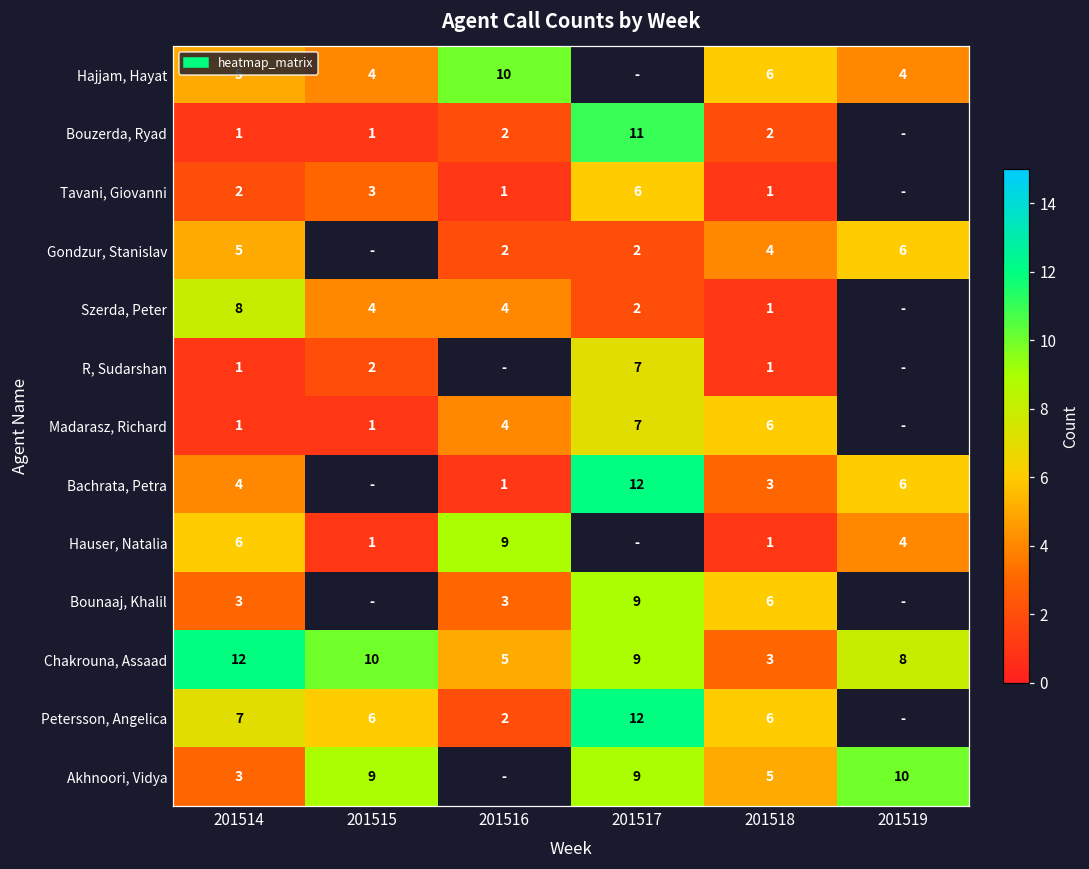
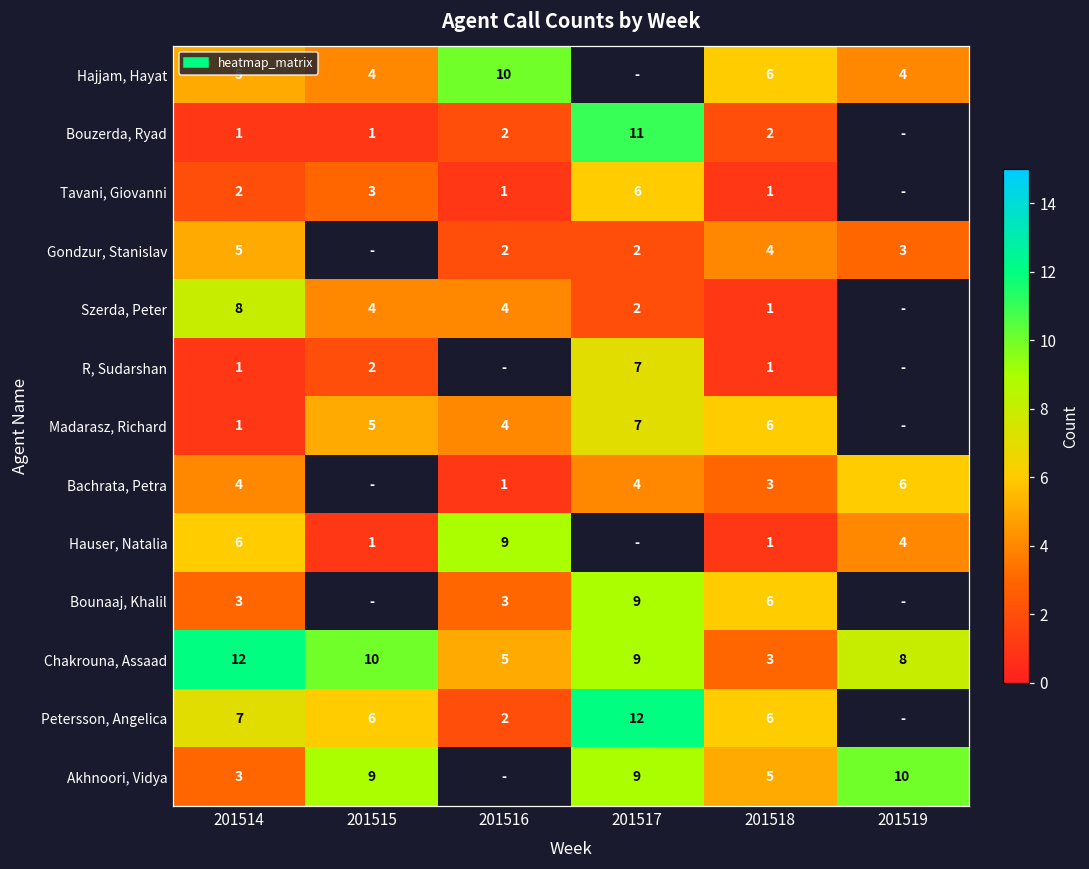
  {
    "Hajjam, Hayat": {
      "201515": 4,
      "201516": 10,
      "201518": 6,
      "201519": 4
    },
    "Bouzerda, Ryad": {
      "201514": 1,
      "201515": 1,
      "201516": 2,
      "201517": 11,
      "201518": 2
    },
    "Tavani, Giovanni": {
      "201514": 2,
      "201515": 3,
      "201516": 1,
      "201517": 6,
      "201518": 1
    },
    "Gondzur, Stanislav": {
      "201514": 5,
      "201516": 2,
      "201517": 2,
      "201518": 4,
-     "201519": 6
+     "201519": 3
    },
    "Szerda, Peter": {
      "201514": 8,
      "201515": 4,
      "201516": 4,
      "201517": 2,
      "201518": 1
    },
    "R, Sudarshan": {
      "201514": 1,
      "201515": 2,
      "201517": 7,
      "201518": 1
    },
    "Madarasz, Richard": {
      "201514": 1,
-     "201515": 1,
+     "201515": 5,
      "201516": 4,
      "201517": 7,
      "201518": 6
    },
    "Bachrata, Petra": {
      "201514": 4,
      "201516": 1,
-     "201517": 12,
+     "201517": 4,
      "201518": 3,
      "201519": 6
    },
    "Hauser, Natalia": {
      "201514": 6,
      "201515": 1,
      "201516": 9,
      "201518": 1,
      "201519": 4
    },
    "Bounaaj, Khalil": {
      "201514": 3,
      "201516": 3,
      "201517": 9,
      "201518": 6
    },
    "Chakrouna, Assaad": {
      "201514": 12,
      "201515": 10,
      "201516": 5,
      "201517": 9,
      "201518": 3,
      "201519": 8
    },
    "Petersson, Angelica": {
      "201514": 7,
      "201515": 6,
      "201516": 2,
      "201517": 12,
      "201518": 6
    },
    "Akhnoori, Vidya": {
      "201514": 3,
      "201515": 9,
      "201517": 9,
      "201518": 5,
      "201519": 10
    }
  }
